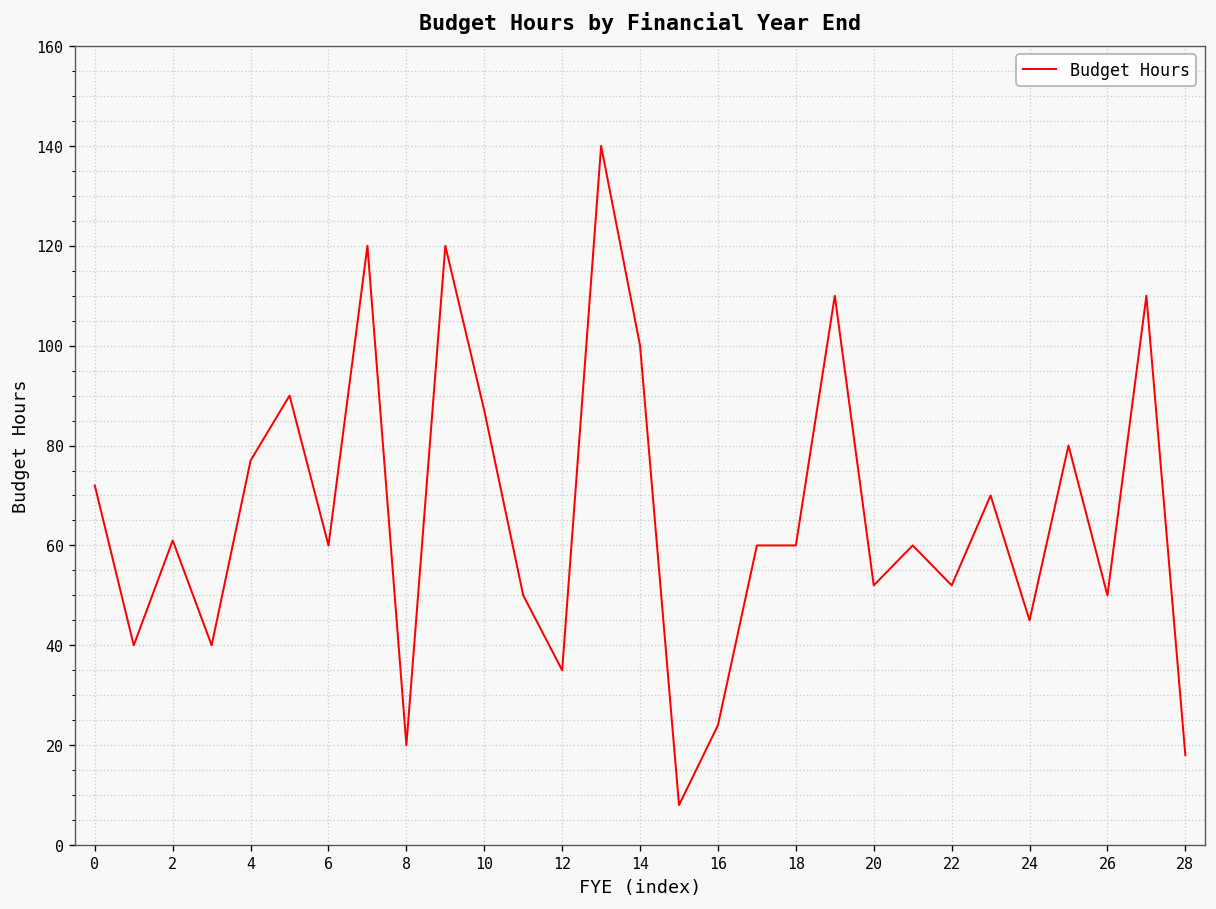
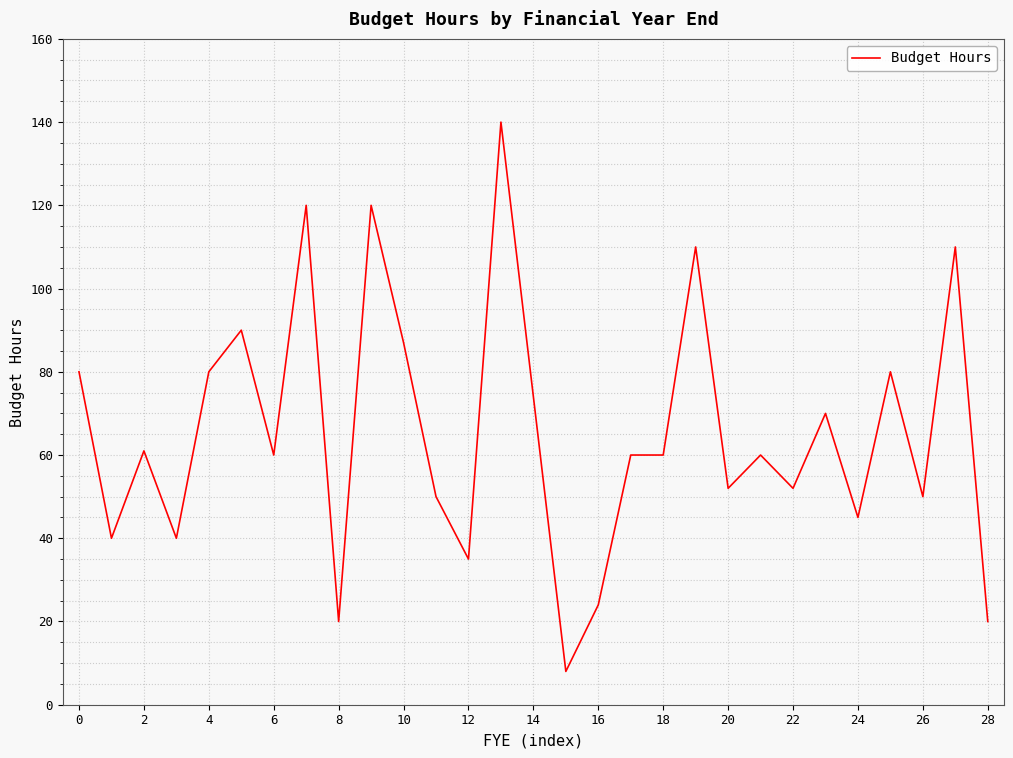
  {
-   "0": 72,
+   "0": 80,
    "2": 61,
-   "4": 77,
+   "4": 80,
    "6": 60,
    "8": 20,
    "10": 87,
    "12": 35,
-   "14": 100,
+   "14": 74,
    "16": 24,
    "18": 60,
    "20": 52,
    "22": 52,
    "24": 45,
    "26": 50,
-   "28": 18
+   "28": 20
  }
